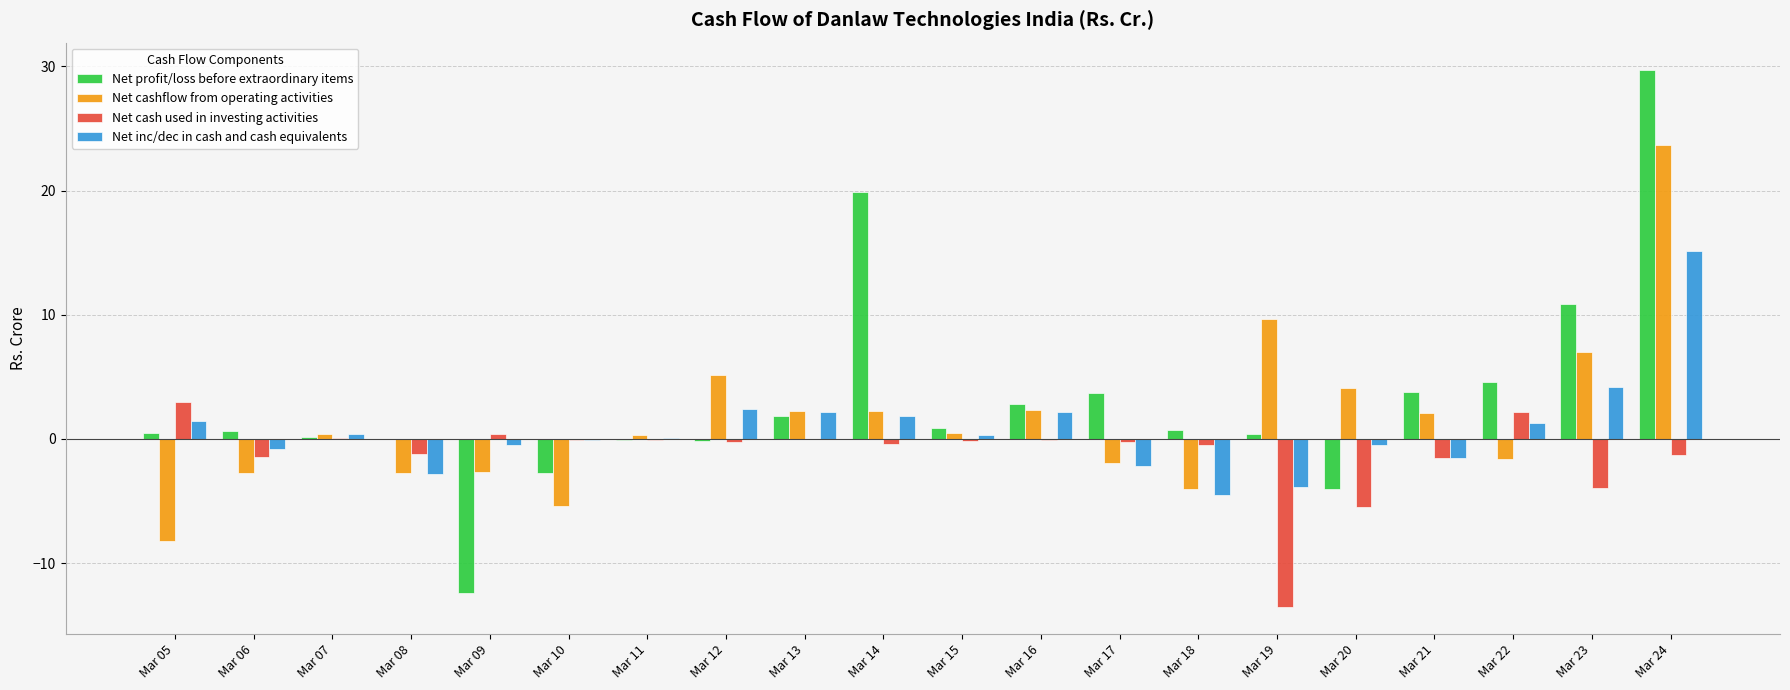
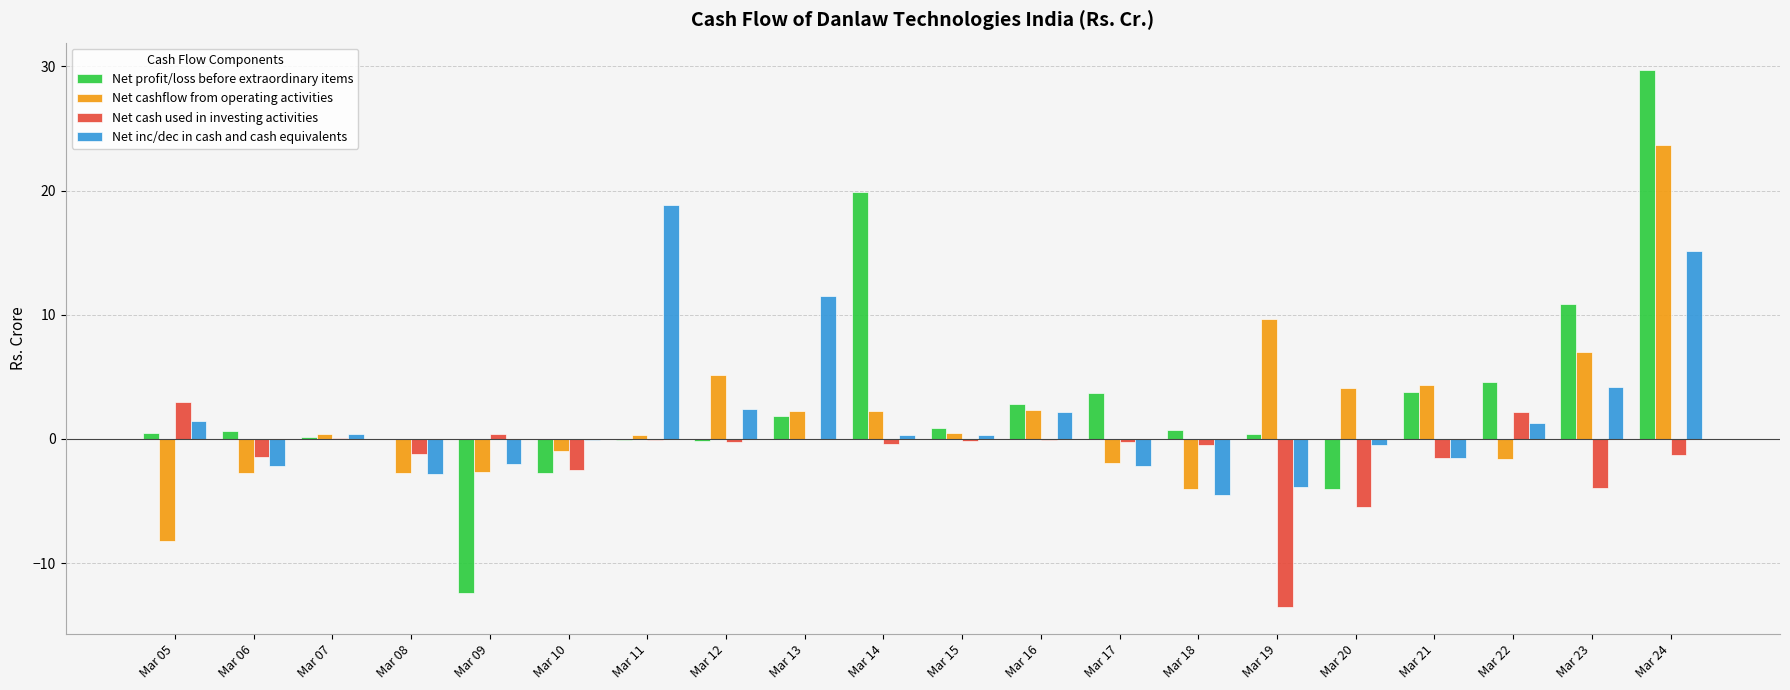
  {
    "Net profit/loss before extraordinary items": {
      "Mar 05": 0.5,
      "Mar 06": 0.6,
      "Mar 09": -12.4,
      "Mar 10": -2.7,
      "Mar 13": 1.9,
      "Mar 14": 19.9,
      "Mar 15": 0.9,
      "Mar 16": 2.8,
      "Mar 17": 3.7,
      "Mar 18": 0.8,
      "Mar 19": 0.4,
      "Mar 20": -4.0,
      "Mar 21": 3.8,
      "Mar 22": 4.6,
      "Mar 23": 10.9,
      "Mar 24": 29.7
    },
    "Net cashflow from operating activities": {
      "Mar 05": -8.3,
      "Mar 06": -2.8,
      "Mar 07": 0.4,
      "Mar 08": -2.7,
      "Mar 09": -2.7,
-     "Mar 10": -5.4,
+     "Mar 10": -0.9,
      "Mar 11": 0.4,
      "Mar 12": 5.2,
      "Mar 13": 2.2,
      "Mar 14": 2.2,
      "Mar 15": 0.5,
      "Mar 16": 2.3,
      "Mar 17": -1.9,
      "Mar 18": -4.0,
      "Mar 19": 9.7,
      "Mar 20": 4.1,
-     "Mar 21": 2.1,
+     "Mar 21": 4.3,
      "Mar 22": -1.6,
      "Mar 23": 7.0,
      "Mar 24": 23.7
    },
    "Net cash used in investing activities": {
      "Mar 05": 2.9,
      "Mar 06": -1.5,
      "Mar 08": -1.2,
      "Mar 09": 0.4,
-     "Mar 10": -0.1,
+     "Mar 10": -2.5,
      "Mar 12": -0.2,
      "Mar 14": -0.4,
      "Mar 17": -0.2,
      "Mar 18": -0.5,
      "Mar 19": -13.5,
      "Mar 20": -5.5,
      "Mar 21": -1.6,
      "Mar 22": 2.2,
      "Mar 23": -3.9,
      "Mar 24": -1.3
    },
    "Net inc/dec in cash and cash equivalents": {
      "Mar 05": 1.5,
-     "Mar 06": -0.8,
+     "Mar 06": -2.1,
      "Mar 07": 0.4,
      "Mar 08": -2.9,
-     "Mar 09": -0.5,
-     "Mar 11": 0.1,
+     "Mar 09": -2.1,
+     "Mar 11": 18.8,
      "Mar 12": 2.4,
-     "Mar 13": 2.2,
-     "Mar 14": 1.8,
+     "Mar 13": 11.5,
+     "Mar 14": 0.3,
      "Mar 15": 0.3,
      "Mar 16": 2.2,
      "Mar 17": -2.1,
      "Mar 18": -4.5,
      "Mar 19": -3.8,
      "Mar 20": -0.5,
      "Mar 21": -1.6,
      "Mar 22": 1.3,
      "Mar 23": 4.2,
      "Mar 24": 15.2
    }
  }
